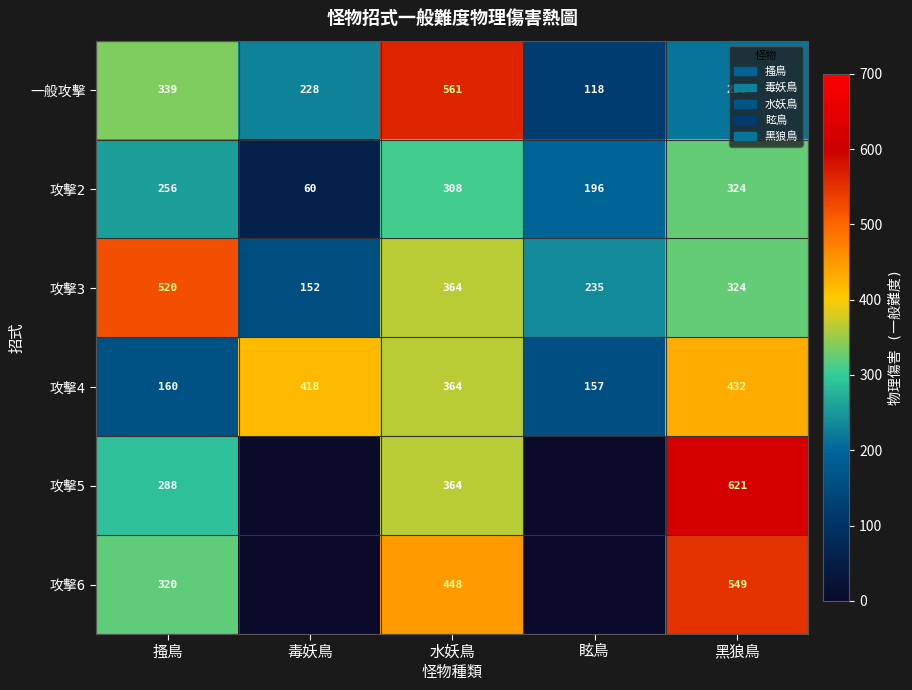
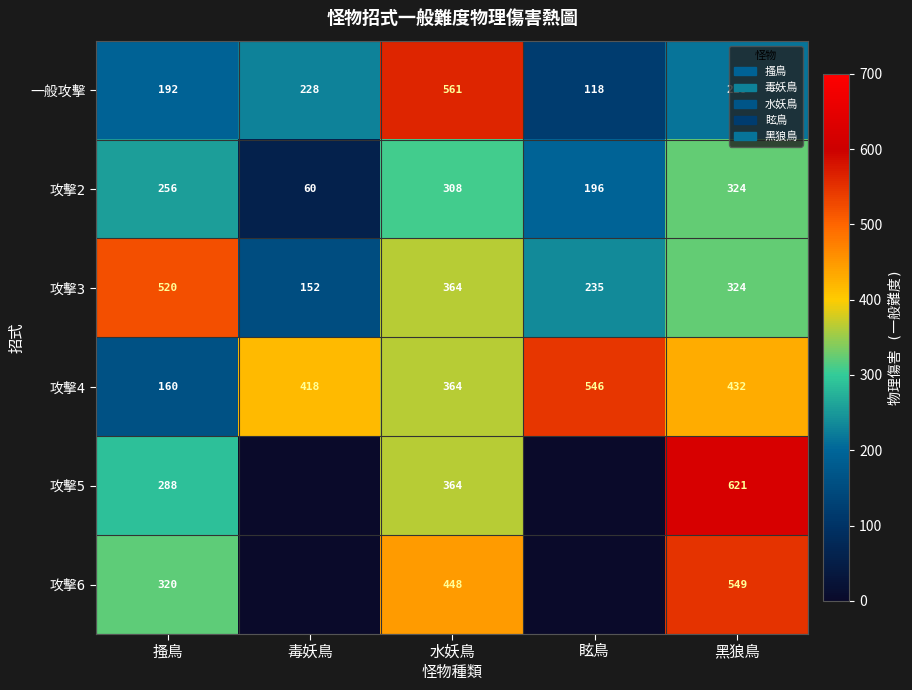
  {
    "一般攻擊": {
-     "搔鳥": 339,
+     "搔鳥": 192,
      "毒妖鳥": 228,
      "水妖鳥": 561,
      "眩鳥": 118
    },
    "攻擊2": {
      "搔鳥": 256,
      "毒妖鳥": 60,
      "水妖鳥": 308,
      "眩鳥": 196,
      "黑狼鳥": 324
    },
    "攻擊3": {
      "搔鳥": 520,
      "毒妖鳥": 152,
      "水妖鳥": 364,
      "眩鳥": 235,
      "黑狼鳥": 324
    },
    "攻擊4": {
      "搔鳥": 160,
      "毒妖鳥": 418,
      "水妖鳥": 364,
-     "眩鳥": 157,
+     "眩鳥": 546,
      "黑狼鳥": 432
    },
    "攻擊5": {
      "搔鳥": 288,
      "水妖鳥": 364,
      "黑狼鳥": 621
    },
    "攻擊6": {
      "搔鳥": 320,
      "水妖鳥": 448,
      "黑狼鳥": 549
    }
  }
